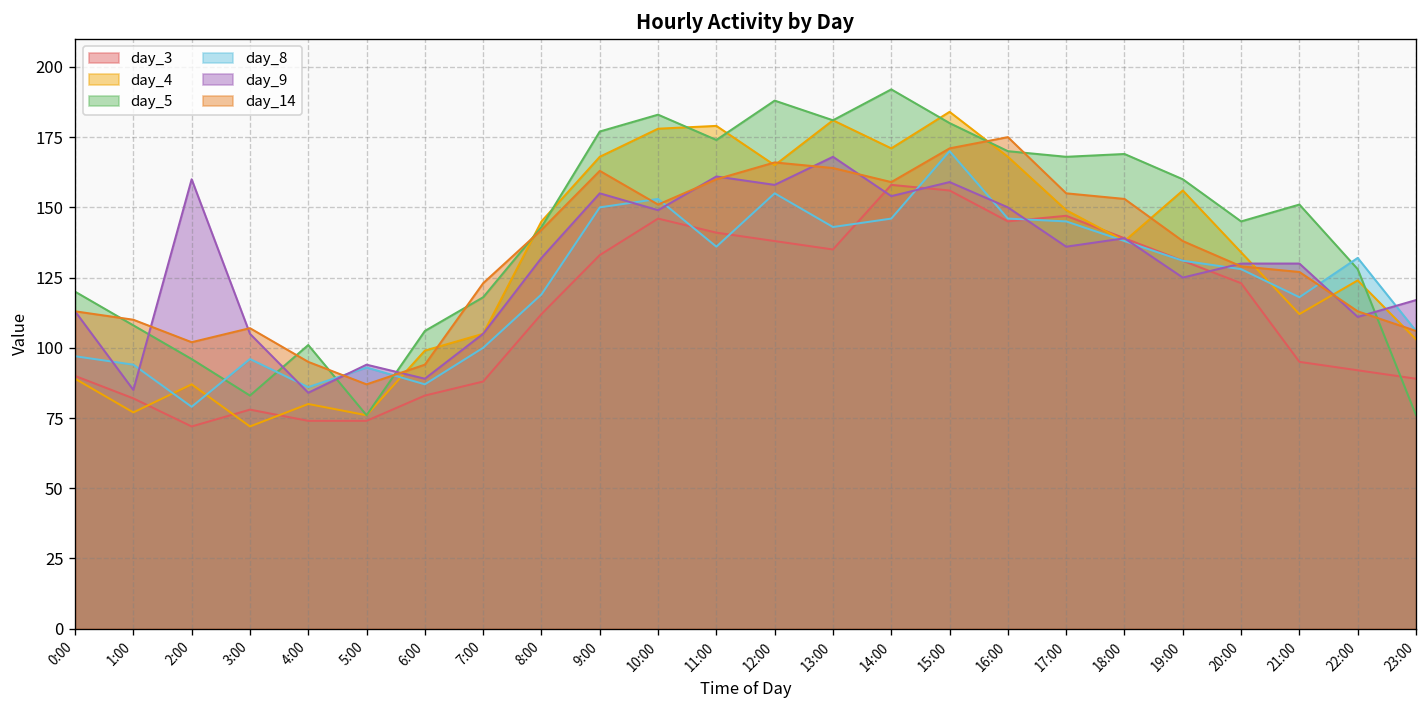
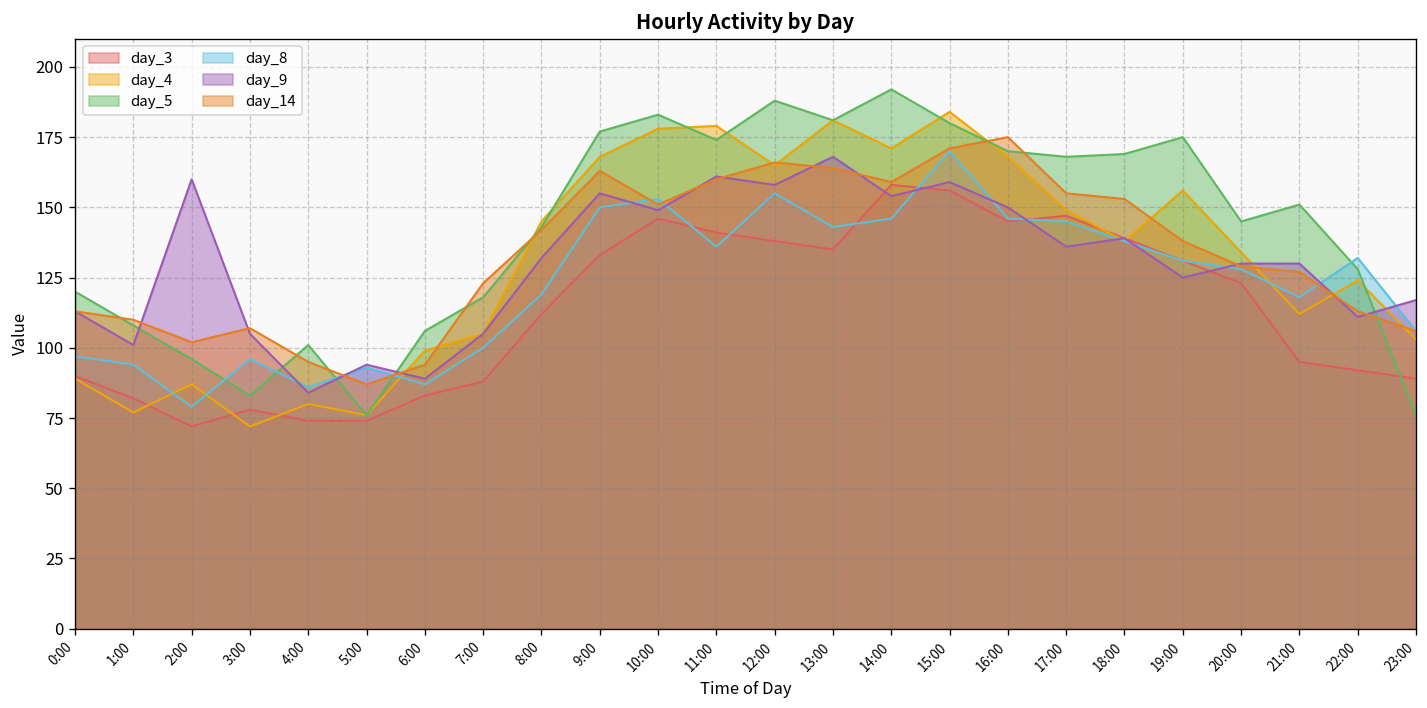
  {
    "day_5": {
      "0:00": 120,
      "1:00": 108,
      "2:00": 96,
      "3:00": 83,
      "4:00": 101,
      "6:00": 106,
      "7:00": 118,
      "9:00": 177,
      "10:00": 183,
      "11:00": 174,
      "12:00": 188,
      "14:00": 192,
      "15:00": 180,
      "16:00": 170,
      "17:00": 168,
      "18:00": 169,
-     "19:00": 160,
+     "19:00": 175,
      "20:00": 145,
      "21:00": 151,
      "22:00": 128,
      "23:00": 76
    },
    "day_8": {
      "0:00": 97,
      "1:00": 94,
      "2:00": 79,
      "3:00": 96,
      "4:00": 86,
      "6:00": 87,
      "7:00": 100,
      "8:00": 119,
      "9:00": 150,
      "10:00": 153,
      "11:00": 136,
      "12:00": 155,
      "13:00": 143,
      "14:00": 146,
      "17:00": 145,
      "21:00": 118,
      "22:00": 132
    },
    "day_9": {
-     "1:00": 85,
+     "1:00": 101,
      "2:00": 160,
      "3:00": 105,
      "4:00": 84,
      "6:00": 89,
      "8:00": 132,
      "9:00": 155,
      "10:00": 149,
      "12:00": 158,
      "13:00": 168,
      "14:00": 154,
      "15:00": 159,
      "16:00": 150,
      "17:00": 136,
      "19:00": 125,
      "21:00": 130,
      "22:00": 111,
      "23:00": 117
    }
  }
